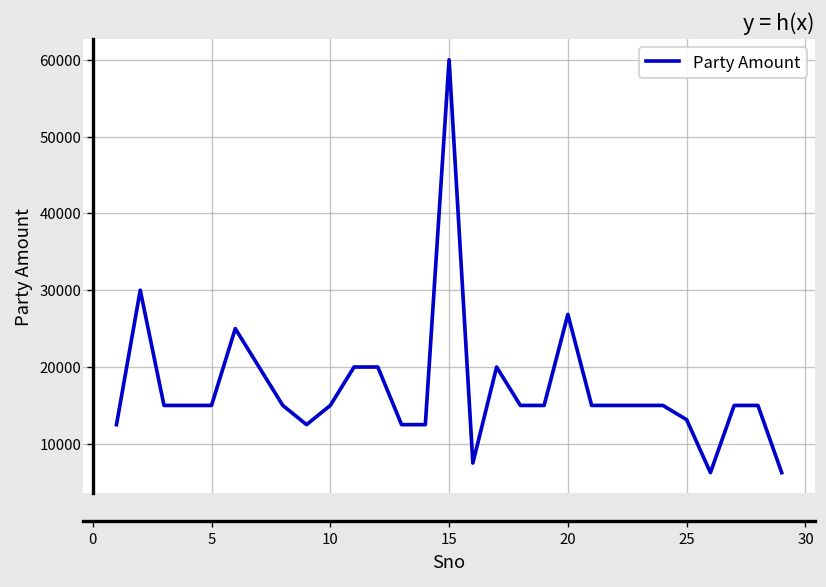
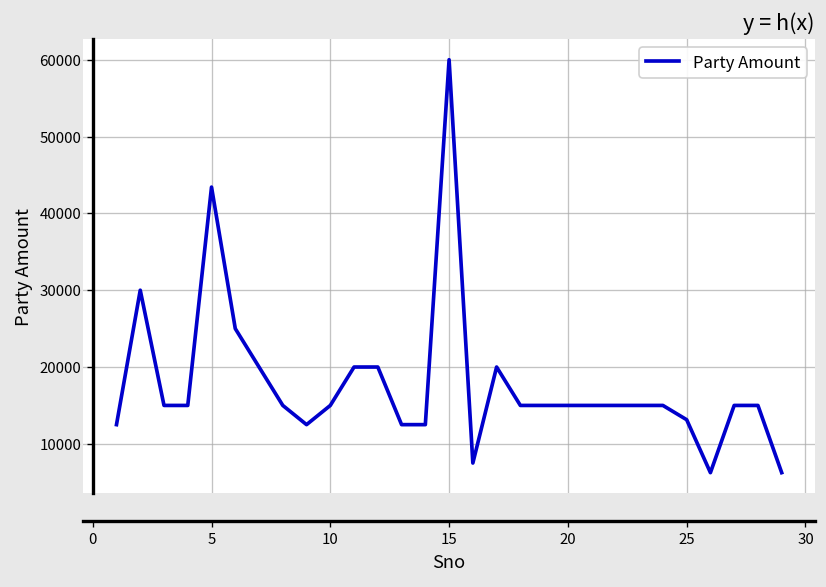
  {
-   "5": 15000,
+   "5": 43000,
    "10": 15000,
    "15": 60000,
-   "20": 27000,
+   "20": 15000,
    "25": 13000
  }
